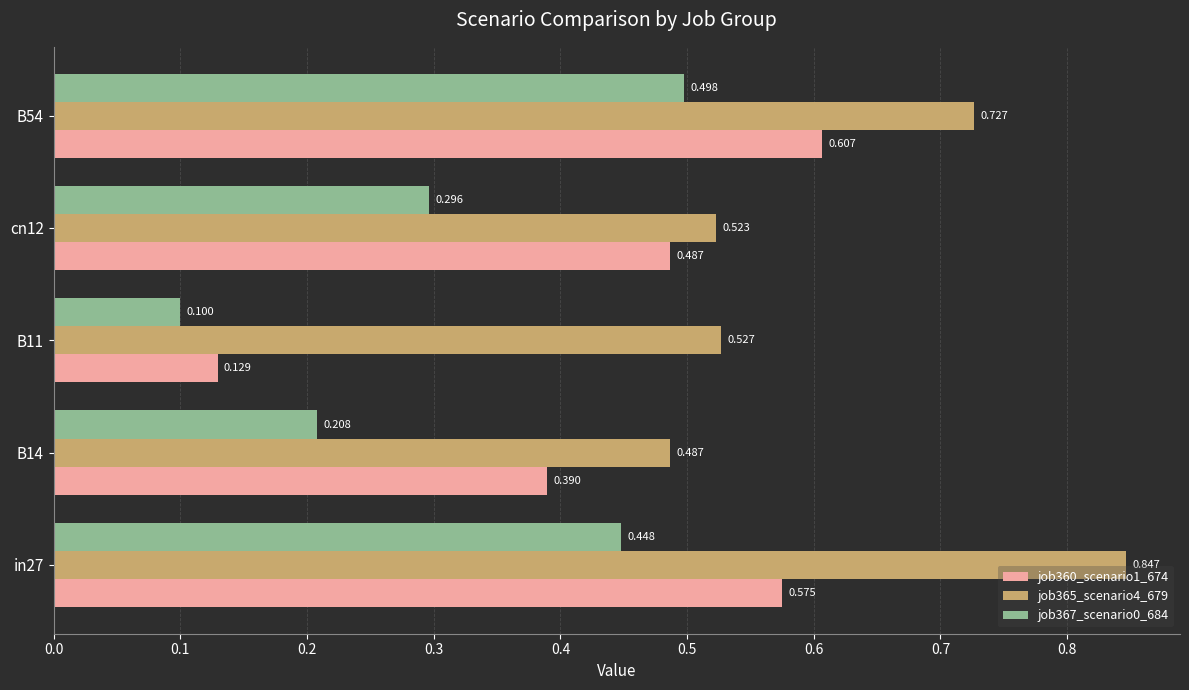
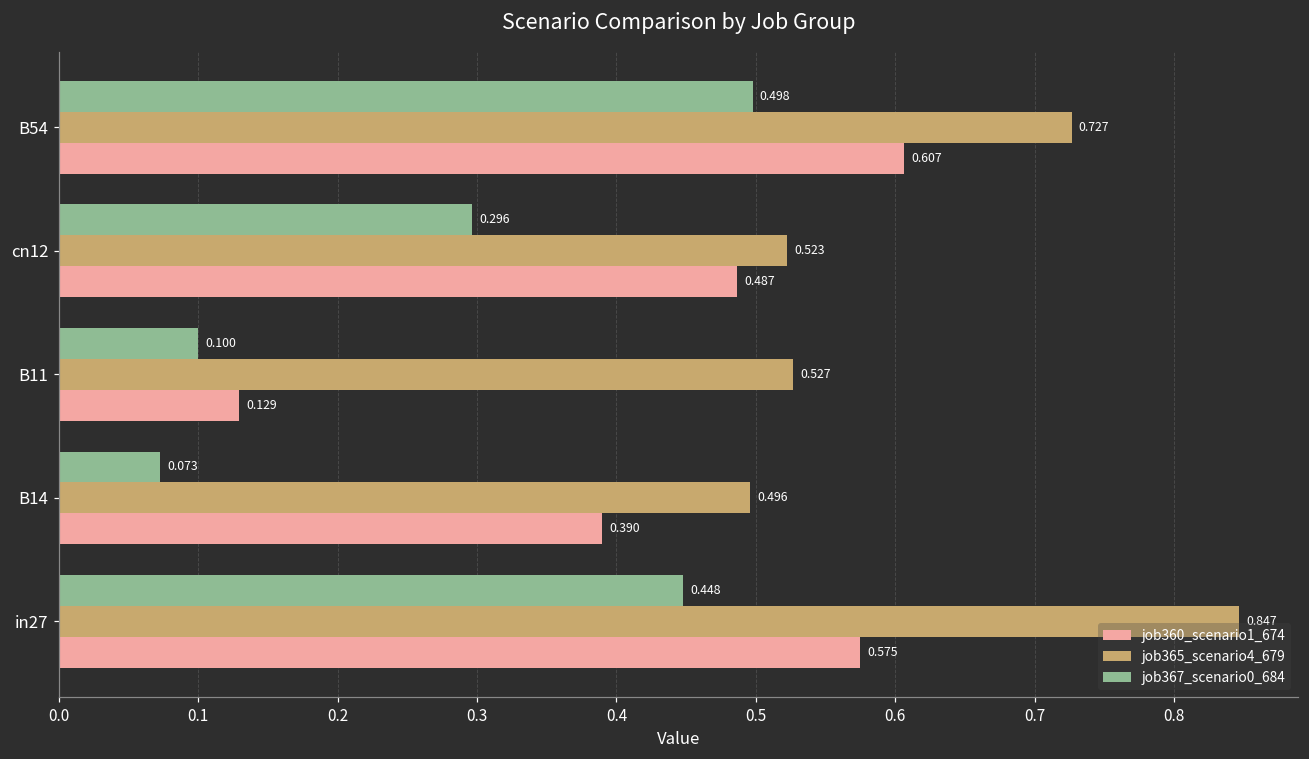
  {
    "job360_scenario1_674": {
      "B54": 0.607,
      "cn12": 0.487,
      "B11": 0.129,
      "B14": 0.390,
      "in27": 0.575
    },
    "job365_scenario4_679": {
      "B54": 0.727,
      "cn12": 0.523,
      "B11": 0.527,
-     "B14": 0.487
+     "B14": 0.496
    },
    "job367_scenario0_684": {
      "B54": 0.498,
      "cn12": 0.296,
      "B11": 0.100,
-     "B14": 0.208,
+     "B14": 0.073,
      "in27": 0.448
    }
  }
